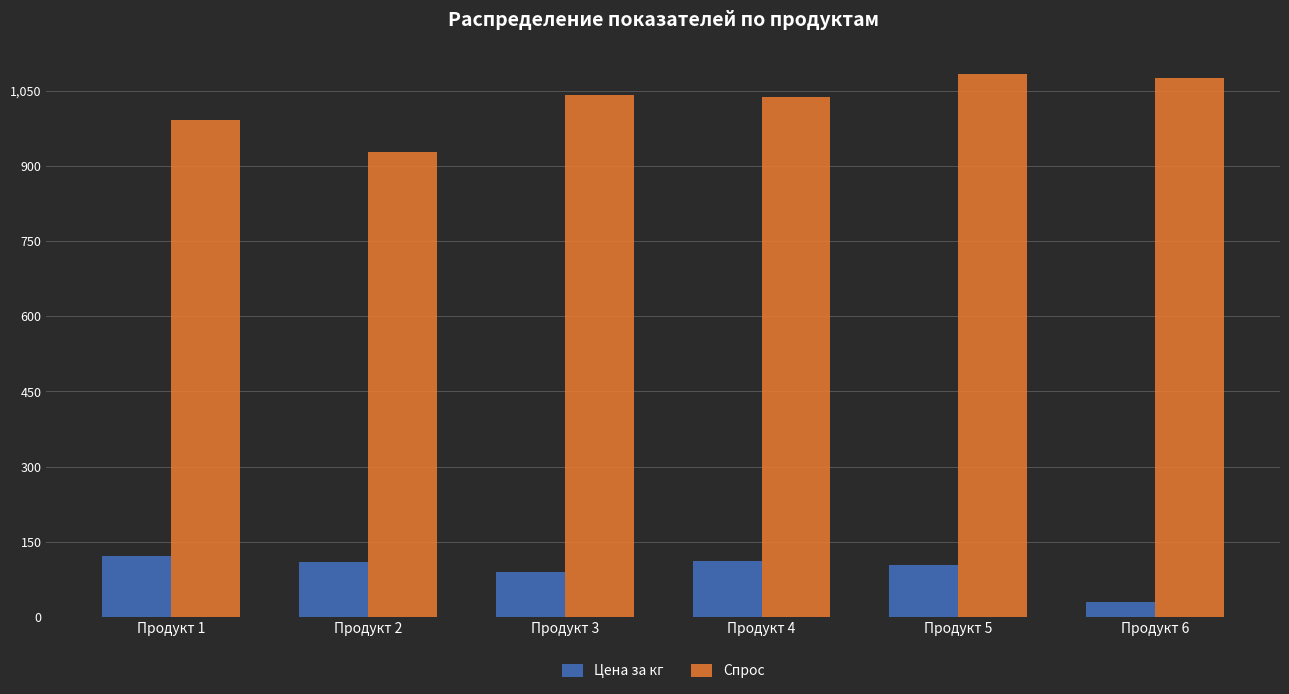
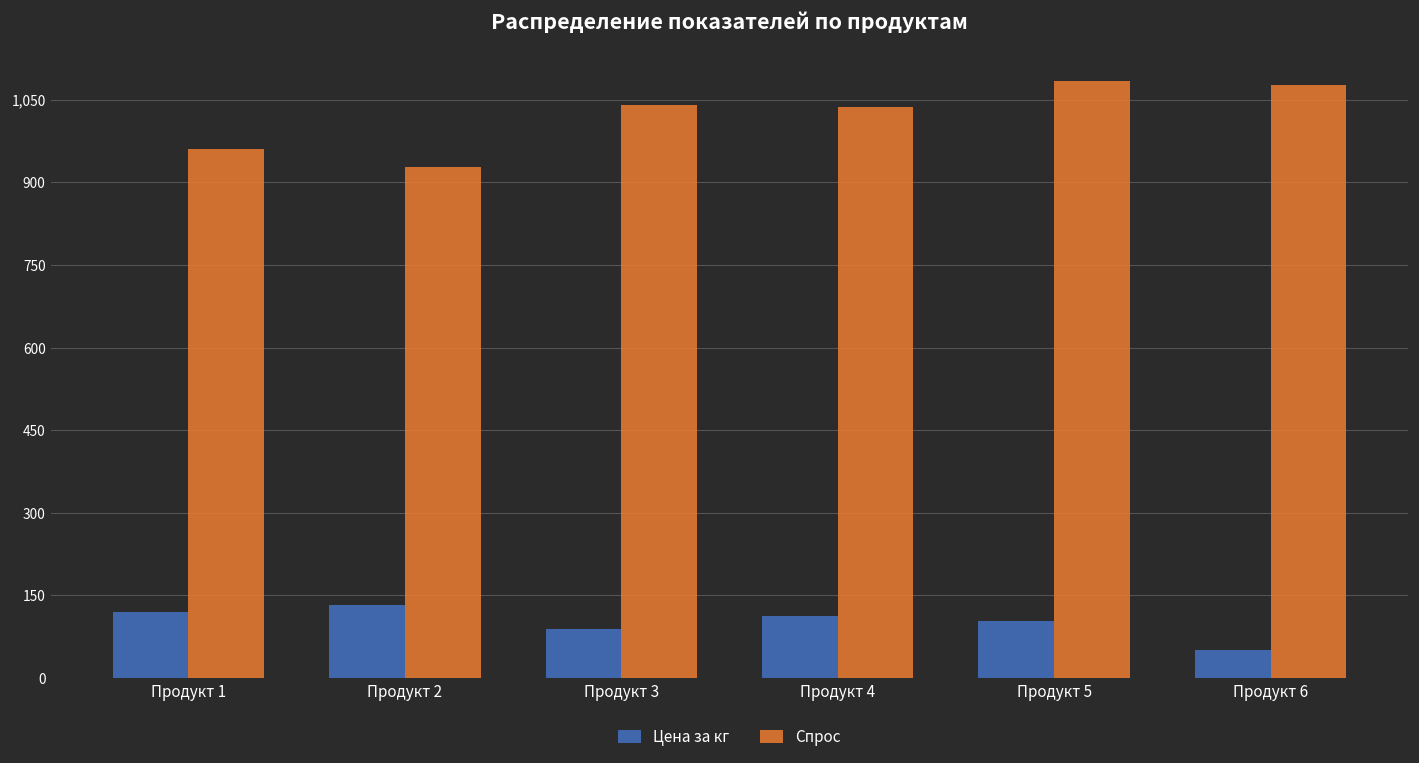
  {
    "Цена за кг": {
      "Продукт 1": "120",
-     "Продукт 2": "110",
+     "Продукт 2": "130",
      "Продукт 3": "90",
      "Продукт 4": "110",
      "Продукт 5": "100",
-     "Продукт 6": "30"
+     "Продукт 6": "50"
    },
    "Спрос": {
-     "Продукт 1": "990",
+     "Продукт 1": "960",
      "Продукт 2": "930",
      "Продукт 3": "1,040",
      "Продукт 4": "1,040",
      "Продукт 5": "1,080",
      "Продукт 6": "1,080"
    }
  }
